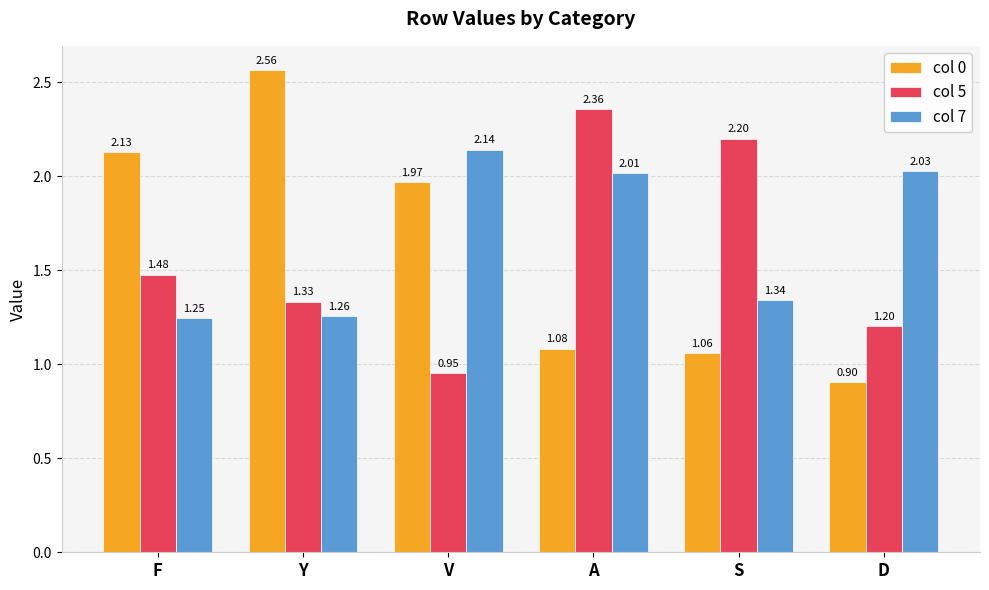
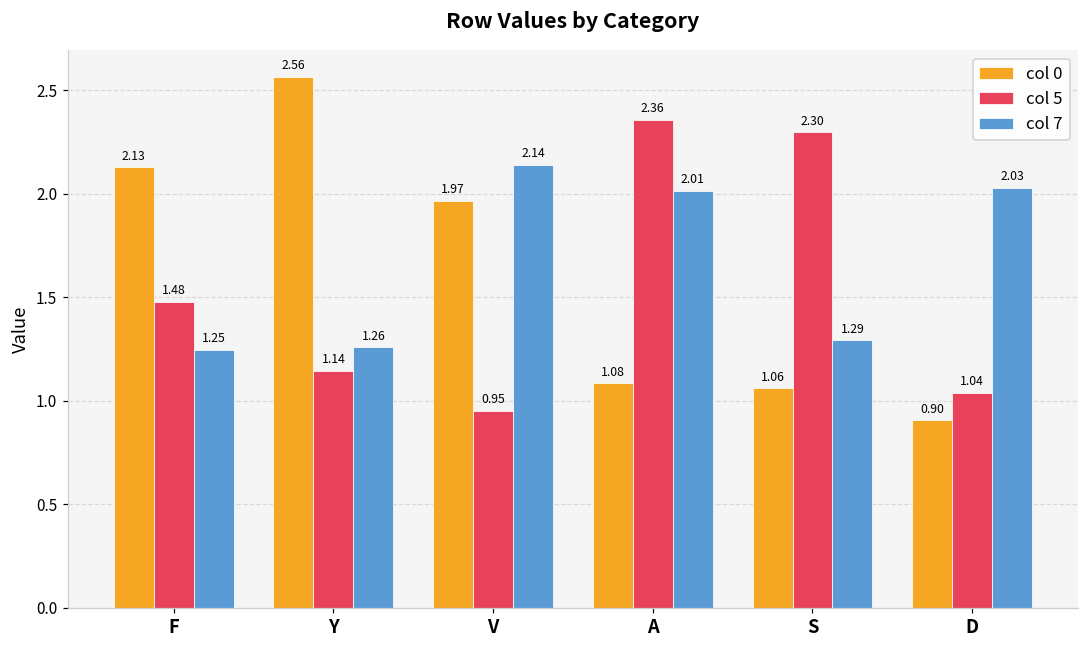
  {
    "col 0": {
      "F": 2.13,
      "Y": 2.56,
      "V": 1.97,
      "A": 1.08,
      "S": 1.06,
      "D": 0.90
    },
    "col 5": {
      "F": 1.48,
-     "Y": 1.33,
+     "Y": 1.14,
      "V": 0.95,
      "A": 2.36,
-     "S": 2.20,
-     "D": 1.20
+     "S": 2.30,
+     "D": 1.04
    },
    "col 7": {
      "F": 1.25,
      "Y": 1.26,
      "V": 2.14,
      "A": 2.01,
-     "S": 1.34,
+     "S": 1.29,
      "D": 2.03
    }
  }
